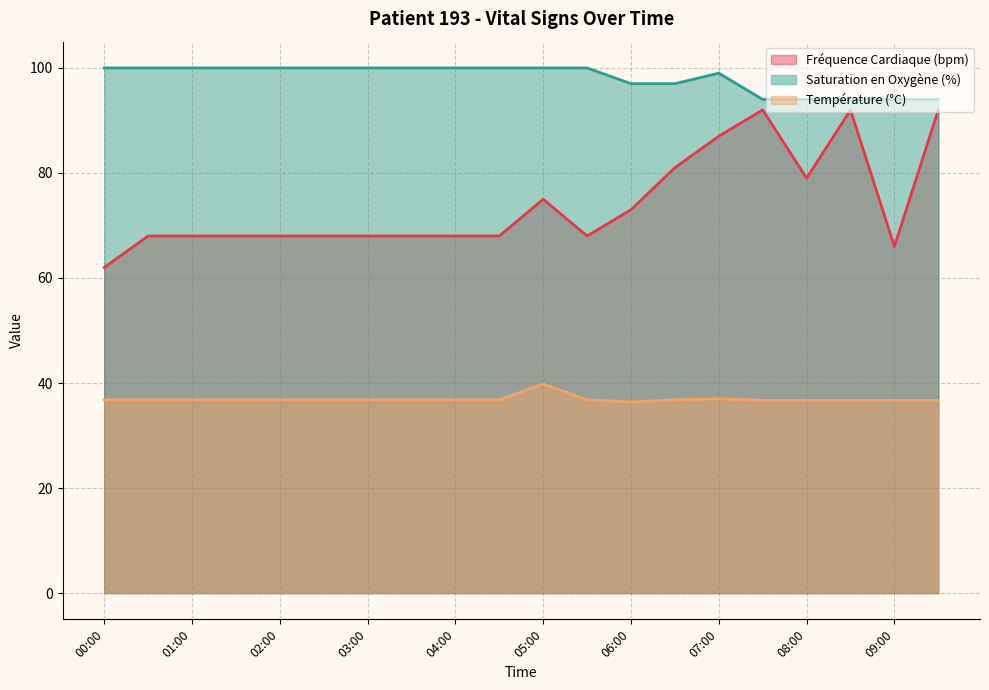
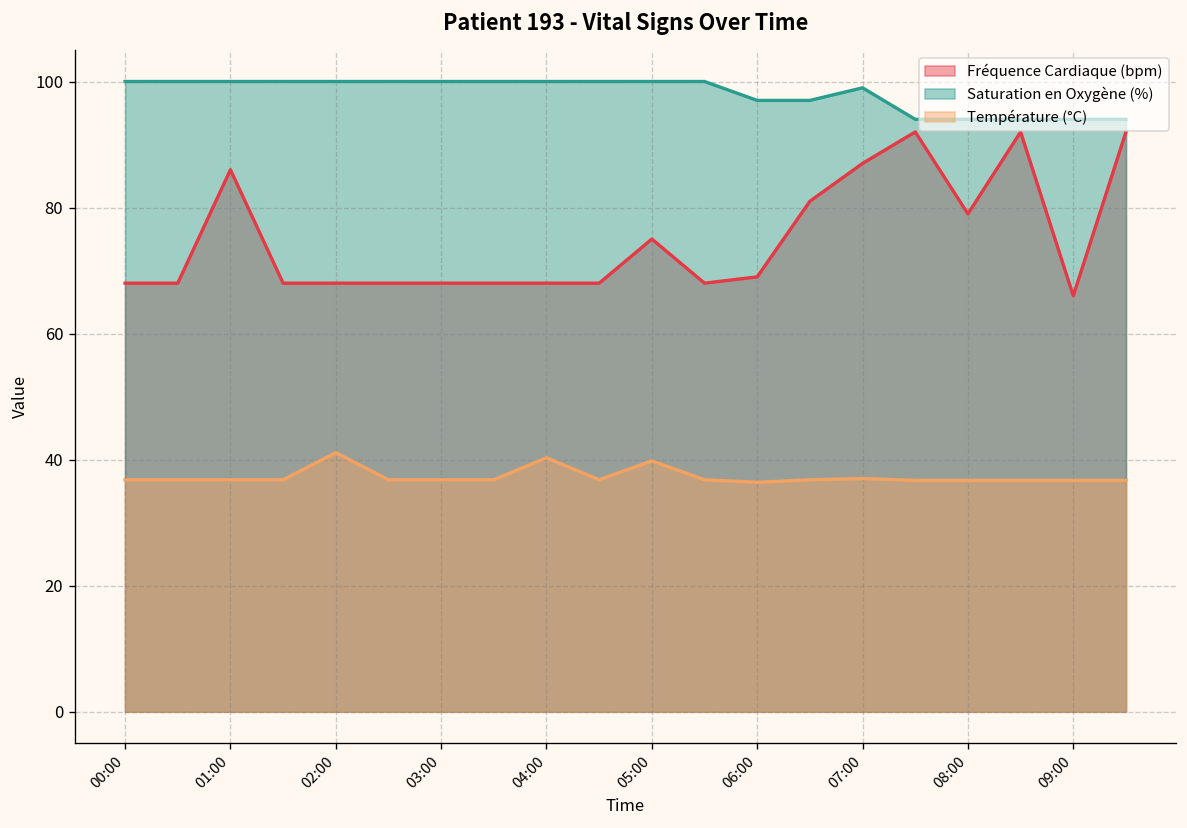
  {
    "Fréquence Cardiaque (bpm)": {
-     "00:00": 62,
-     "01:00": 68,
+     "00:00": 68,
+     "01:00": 86,
      "02:00": 68,
      "03:00": 68,
      "04:00": 68,
      "05:00": 75,
-     "06:00": 73,
+     "06:00": 69,
      "07:00": 87,
      "08:00": 79,
      "09:00": 66
    },
    "Saturation en Oxygène (%)": {
      "00:00": 100,
      "01:00": 100,
      "02:00": 100,
      "03:00": 100,
      "04:00": 100,
      "05:00": 100,
      "06:00": 97,
      "07:00": 99
    },
    "Température (°C)": {
      "00:00": 37,
      "01:00": 37,
-     "02:00": 37,
+     "02:00": 41,
      "03:00": 37,
-     "04:00": 37,
+     "04:00": 40,
      "05:00": 40,
      "06:00": 36,
      "07:00": 37,
      "08:00": 37,
      "09:00": 37
    }
  }
